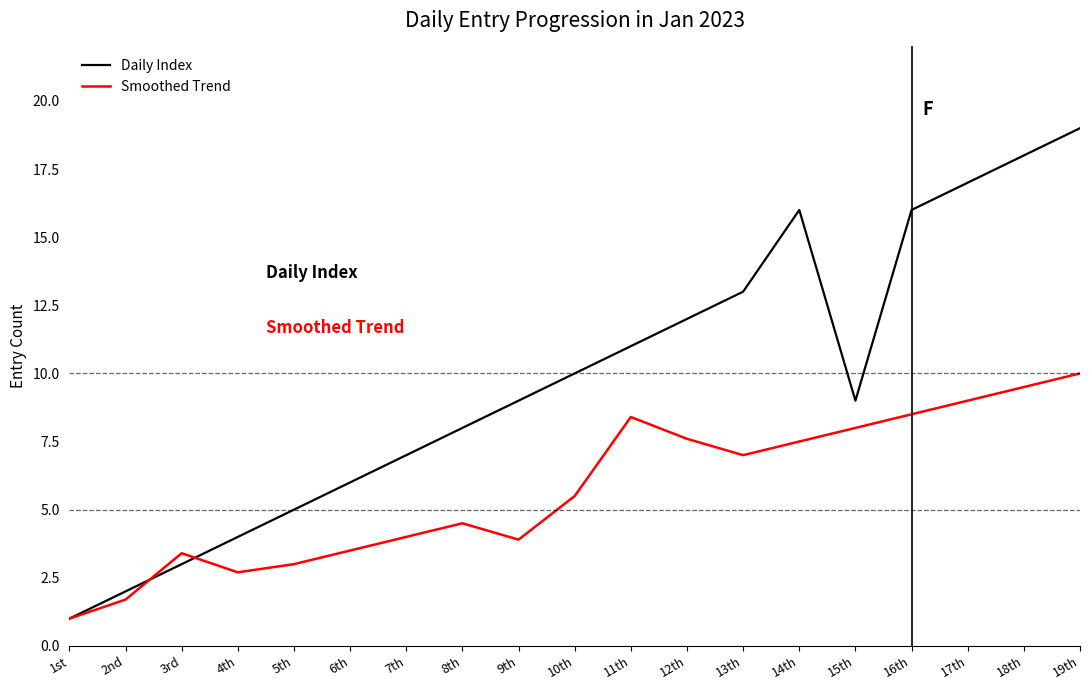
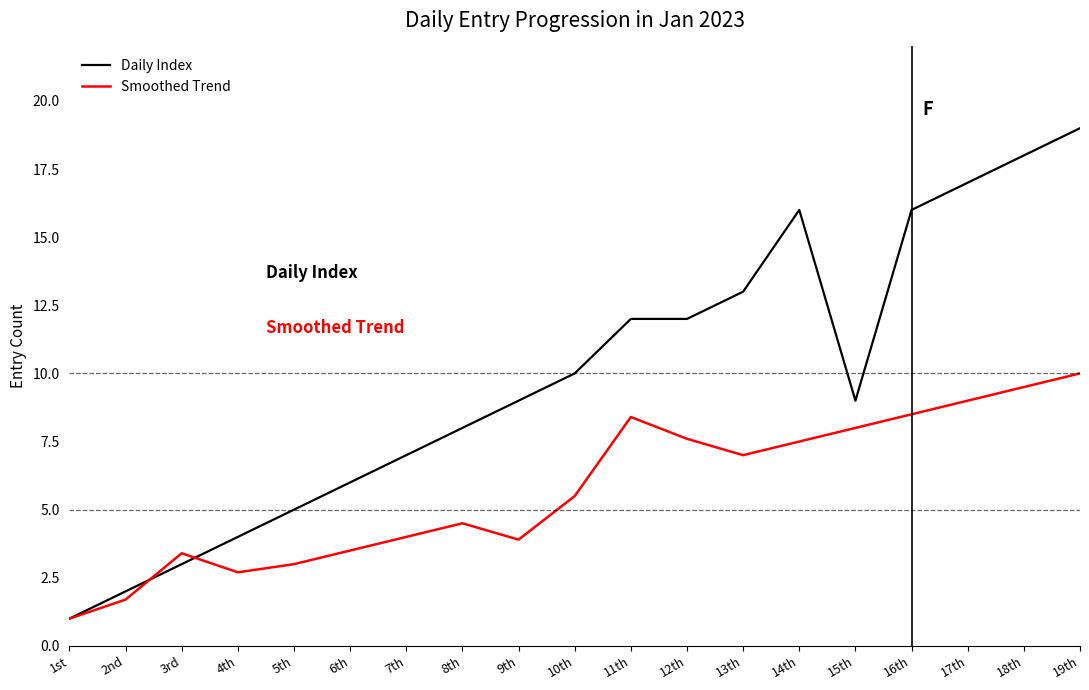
  {
    "Daily Index": {
      "2nd": 2,
      "3rd": 3,
      "4th": 4,
      "5th": 5,
      "6th": 6,
      "7th": 7,
      "8th": 8,
      "9th": 9,
      "10th": 10,
-     "11th": 11,
+     "11th": 12,
      "12th": 12,
      "13th": 13,
      "14th": 16,
      "15th": 9,
      "16th": 16,
      "17th": 17,
      "18th": 18,
      "19th": 19
    },
    "Smoothed Trend": {
      "2nd": 1.7,
      "3rd": 3.4,
      "4th": 2.7,
      "5th": 3,
      "6th": 3.5,
      "7th": 4,
      "8th": 4.5,
      "9th": 3.9,
      "10th": 5.5,
      "11th": 8.4,
      "12th": 7.6,
      "13th": 7,
      "14th": 7.5,
      "15th": 8,
      "16th": 8.5,
      "17th": 9,
      "18th": 9.5,
      "19th": 10
    }
  }
